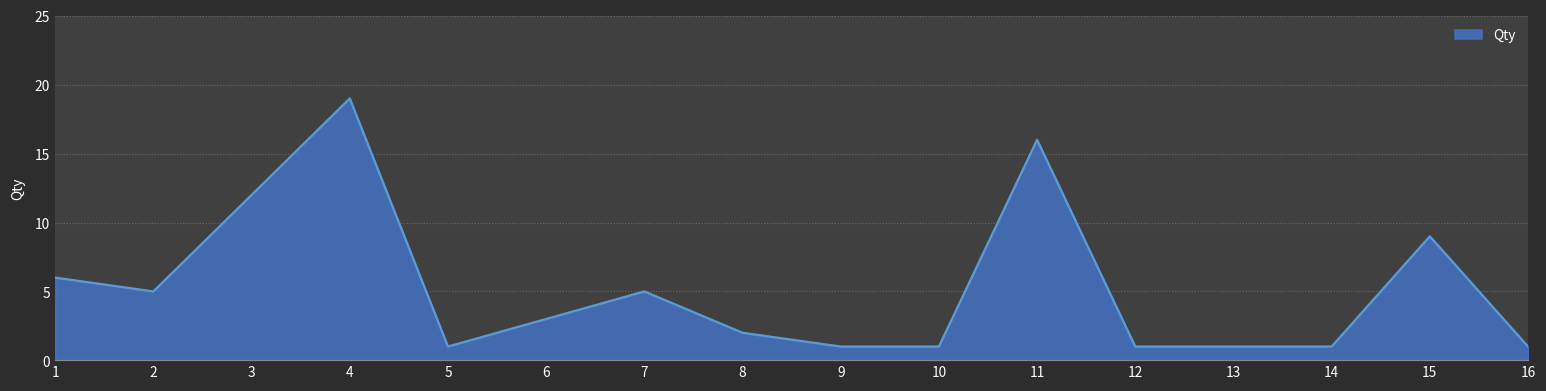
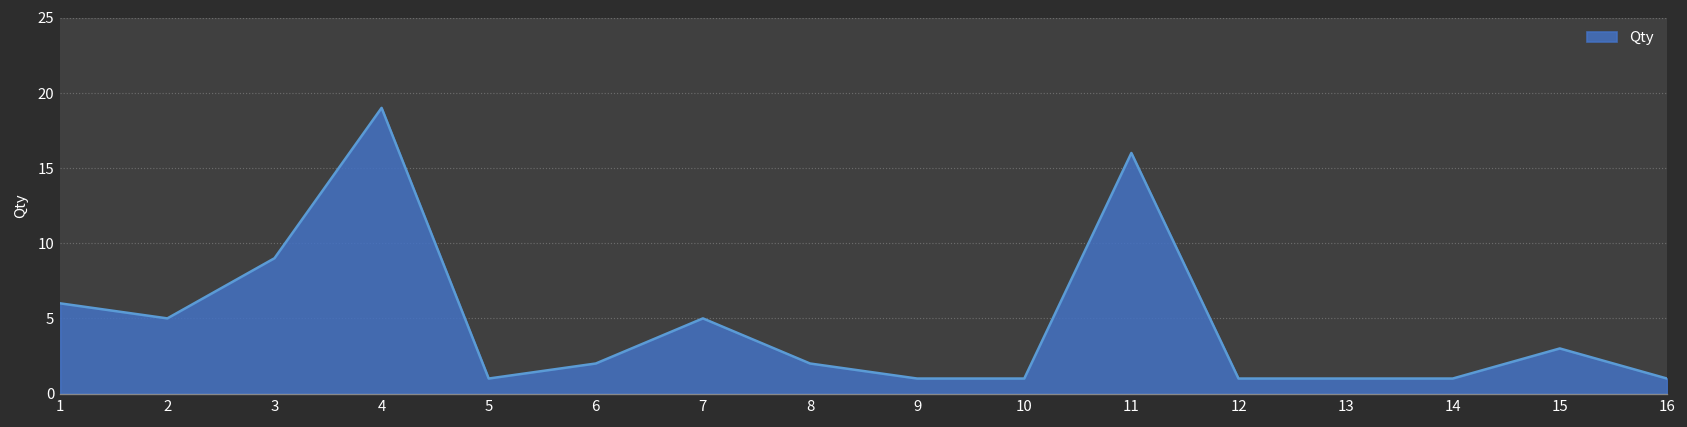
  {
    "1": 6,
    "2": 5,
-   "3": 12,
+   "3": 9,
    "4": 19,
    "5": 1,
-   "6": 3,
+   "6": 2,
    "7": 5,
    "8": 2,
    "9": 1,
    "10": 1,
    "11": 16,
    "12": 1,
    "13": 1,
    "14": 1,
-   "15": 9,
+   "15": 3,
    "16": 1
  }
